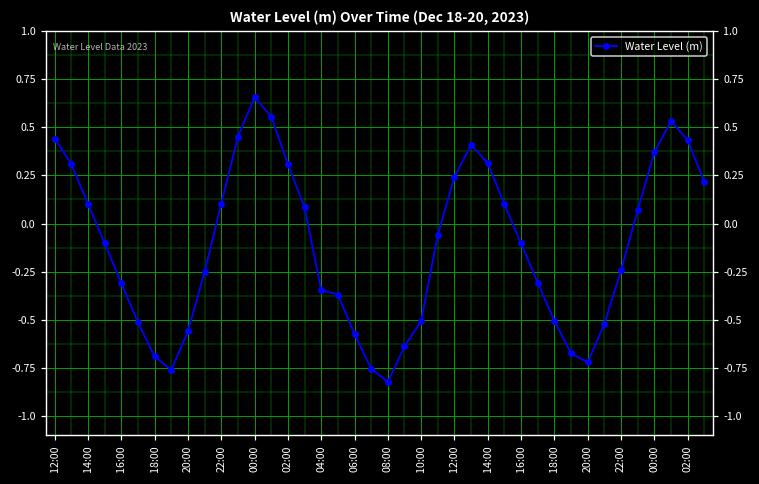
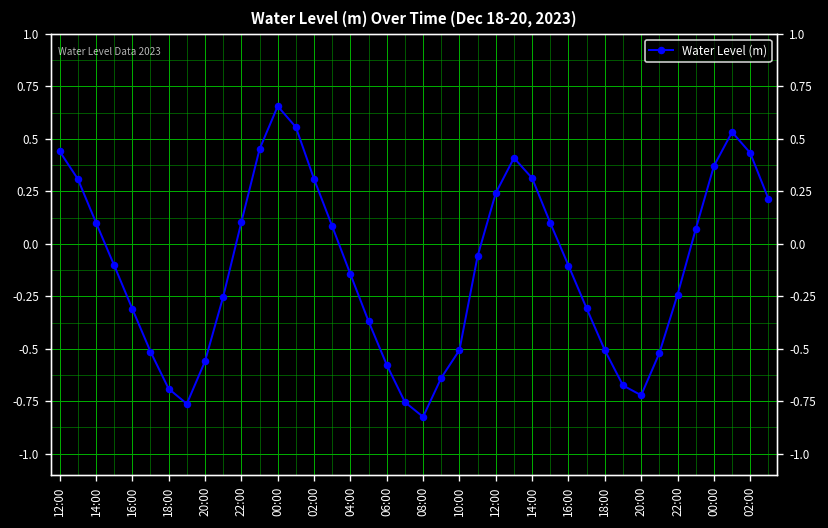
  {
-   "04:00": -0.35,
+   "04:00": -0.14,
    "06:00": -0.58,
    "08:00": -0.82,
    "10:00": -0.51
  }
